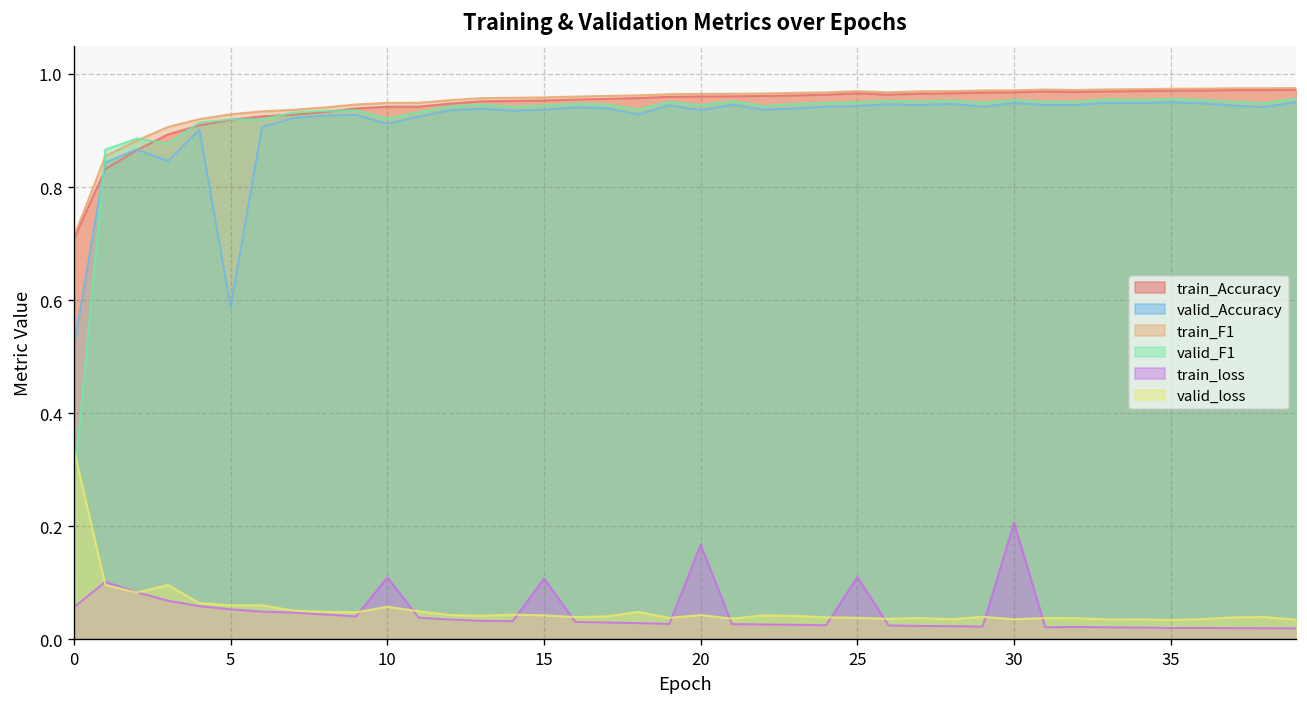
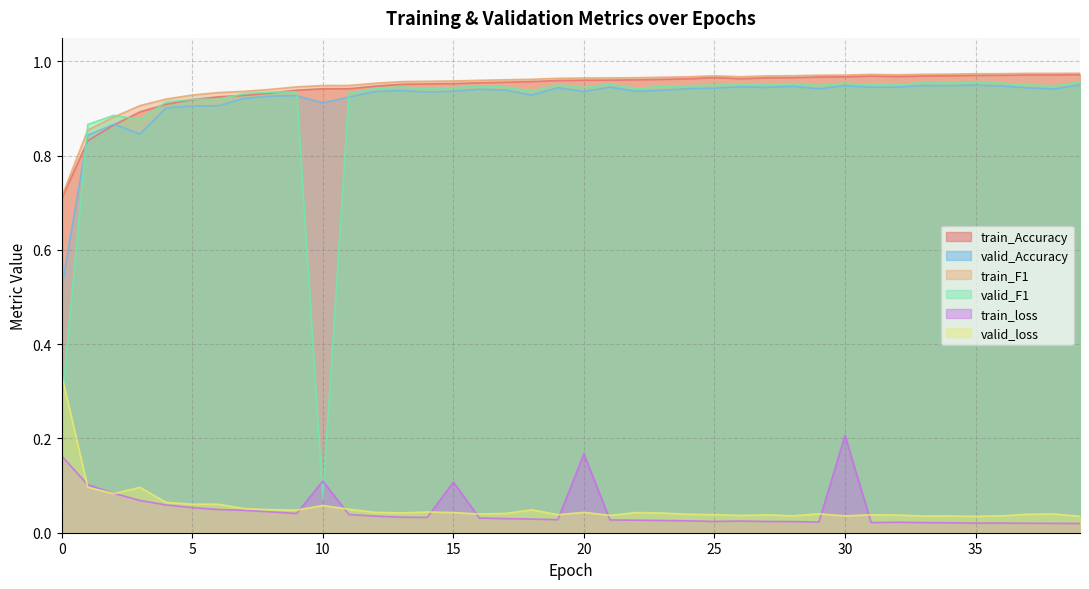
  {
    "valid_Accuracy": {
      "0": 0.52,
-     "5": 0.59,
+     "5": 0.91,
      "10": 0.91,
      "15": 0.94,
      "20": 0.94,
      "25": 0.94,
      "30": 0.95,
      "35": 0.95
    },
    "valid_F1": {
      "0": 0.27,
-     "10": 0.92,
+     "10": 0.07,
      "15": 0.94,
      "20": 0.94,
      "25": 0.95,
      "30": 0.95,
      "35": 0.96
    },
    "train_loss": {
-     "0": 0.06,
+     "0": 0.16,
      "5": 0.05,
      "10": 0.11,
      "15": 0.11,
      "20": 0.17,
-     "25": 0.11,
+     "25": 0.02,
      "30": 0.21,
      "35": 0.02
    }
  }
